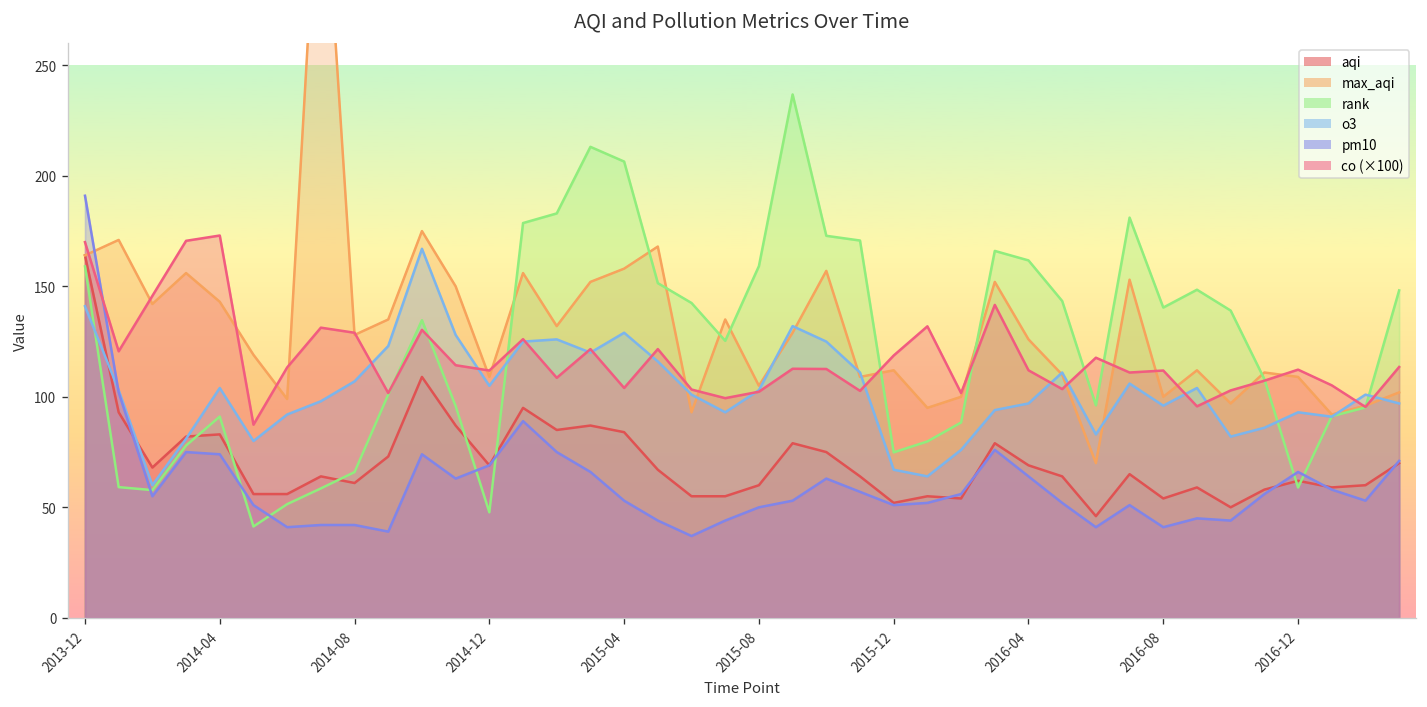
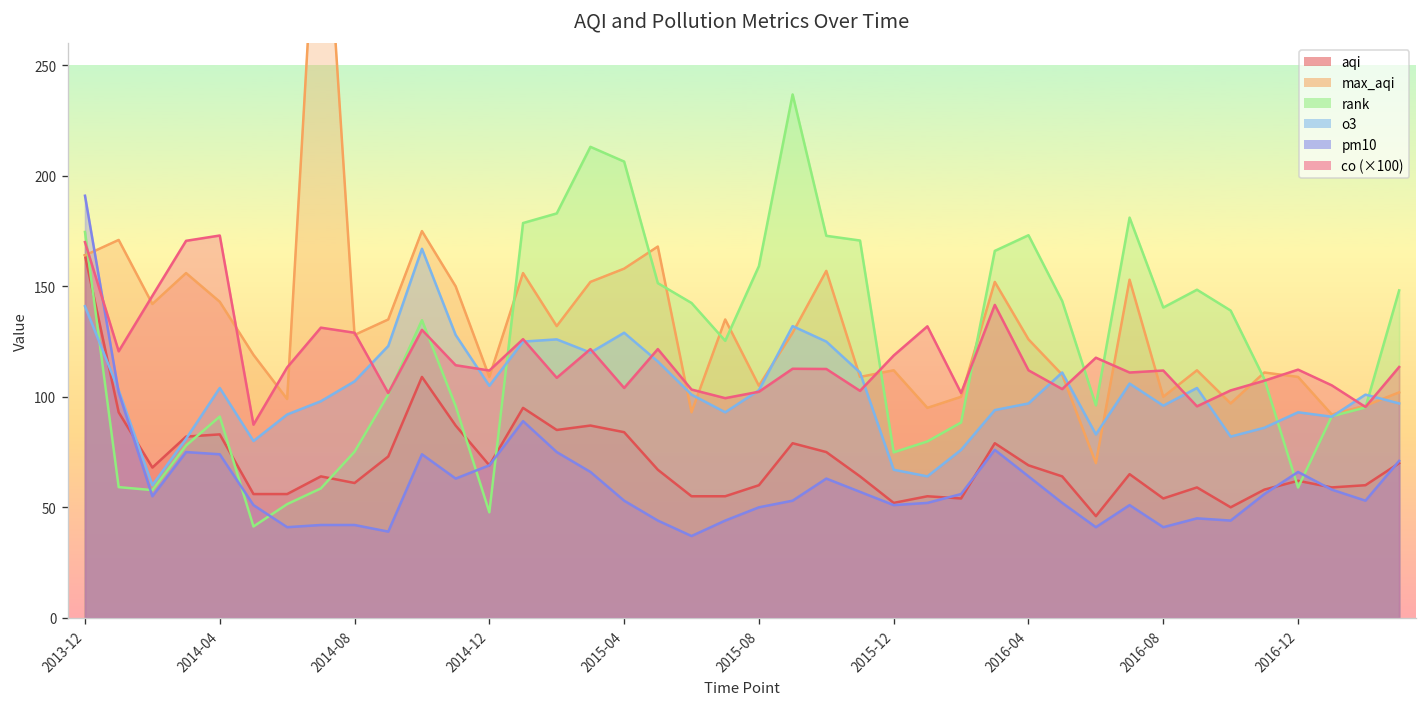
  {
    "rank": {
-     "2013-12": 159,
+     "2013-12": 175,
      "2014-04": 91,
-     "2014-08": 66,
+     "2014-08": 75,
      "2014-12": 48,
      "2015-04": 206,
      "2015-08": 159,
      "2015-12": 75,
-     "2016-04": 162,
+     "2016-04": 173,
      "2016-08": 140,
      "2016-12": 59
    }
  }
